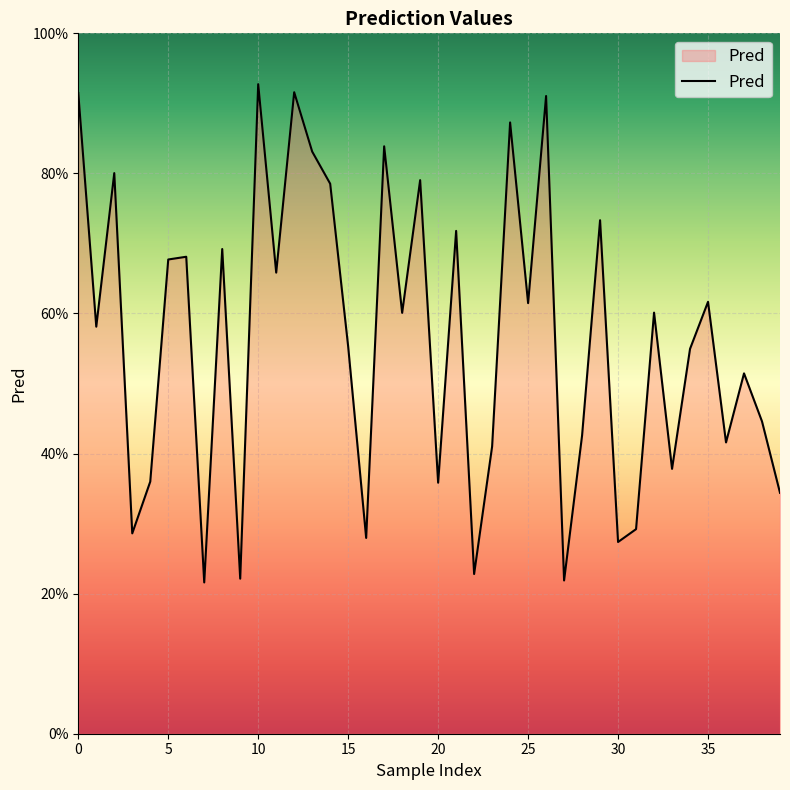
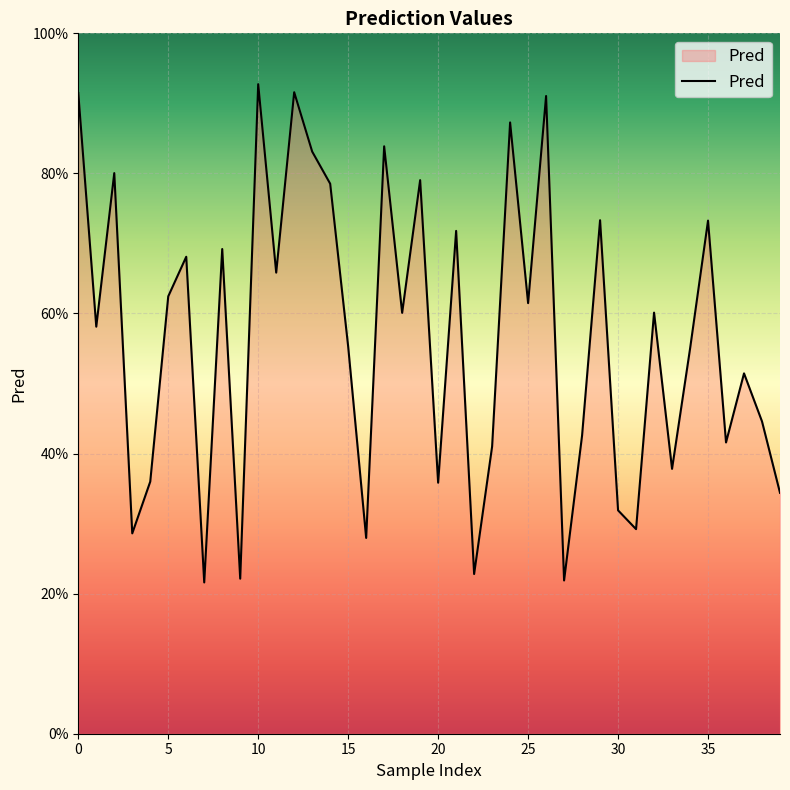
  {
    "0": "91%",
-   "5": "68%",
+   "5": "62%",
    "10": "93%",
    "15": "55%",
    "20": "36%",
    "25": "61%",
-   "30": "27%",
-   "35": "62%"
+   "30": "32%",
+   "35": "73%"
  }
